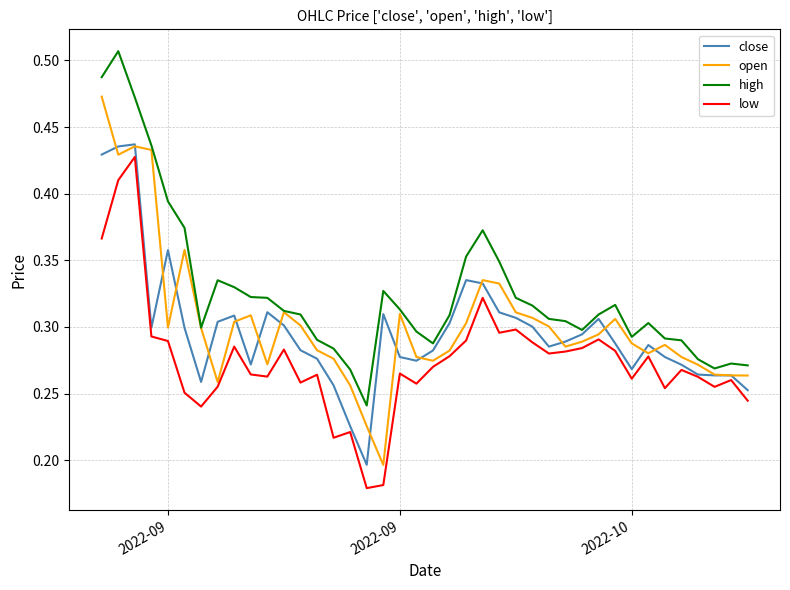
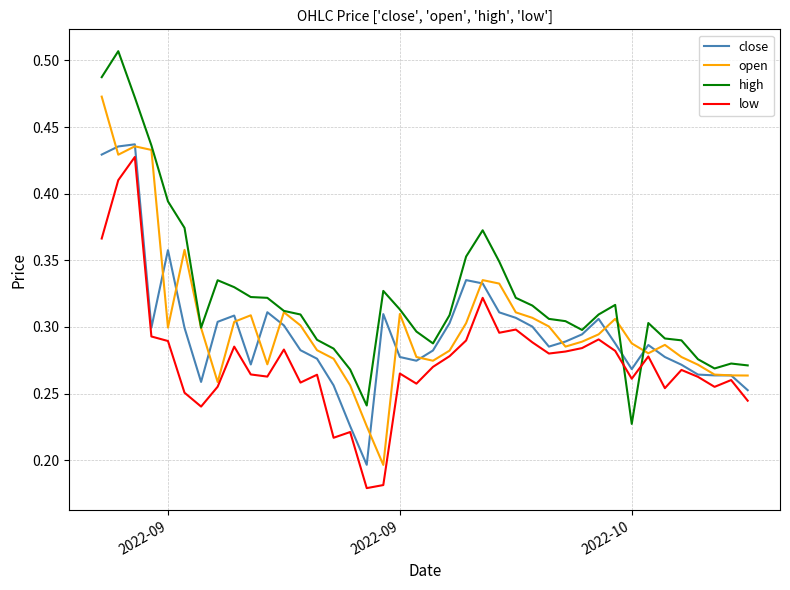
  {
    "close": {
      "2022-10": 0.268
    },
    "open": {
      "2022-10": 0.288
    },
    "high": {
-     "2022-10": 0.293
+     "2022-10": 0.227
    },
    "low": {
      "2022-10": 0.261
    }
  }
